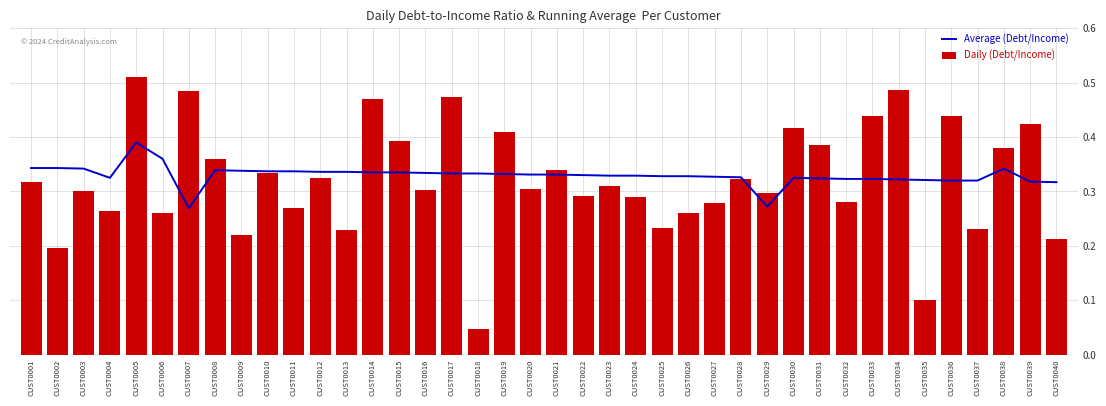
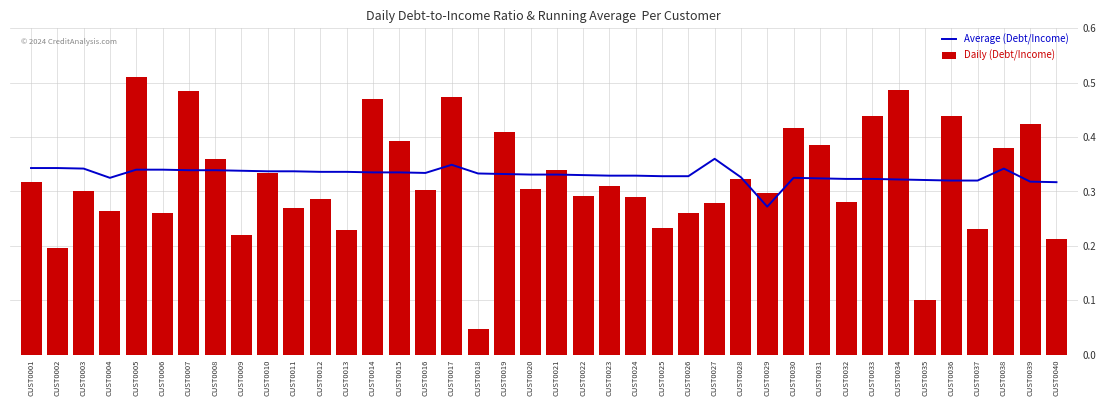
  {
    "Average (Debt/Income)": {
      "CUST0001": 0.34,
      "CUST0002": 0.34,
      "CUST0003": 0.34,
      "CUST0004": 0.33,
-     "CUST0005": 0.39,
-     "CUST0006": 0.36,
-     "CUST0007": 0.27,
+     "CUST0005": 0.34,
+     "CUST0006": 0.34,
+     "CUST0007": 0.34,
      "CUST0008": 0.34,
      "CUST0009": 0.34,
      "CUST0010": 0.34,
      "CUST0011": 0.34,
      "CUST0012": 0.34,
      "CUST0013": 0.34,
      "CUST0014": 0.34,
      "CUST0015": 0.34,
      "CUST0016": 0.33,
-     "CUST0017": 0.33,
+     "CUST0017": 0.35,
      "CUST0018": 0.33,
      "CUST0019": 0.33,
      "CUST0020": 0.33,
      "CUST0021": 0.33,
      "CUST0022": 0.33,
      "CUST0023": 0.33,
      "CUST0024": 0.33,
      "CUST0025": 0.33,
      "CUST0026": 0.33,
-     "CUST0027": 0.33,
+     "CUST0027": 0.36,
      "CUST0028": 0.33,
      "CUST0029": 0.27,
      "CUST0030": 0.33,
      "CUST0031": 0.32,
      "CUST0032": 0.32,
      "CUST0033": 0.32,
      "CUST0034": 0.32,
      "CUST0035": 0.32,
      "CUST0036": 0.32,
      "CUST0037": 0.32,
      "CUST0038": 0.34,
      "CUST0039": 0.32,
      "CUST0040": 0.32
    },
    "Daily (Debt/Income)": {
      "CUST0001": 0.32,
      "CUST0002": 0.20,
      "CUST0003": 0.30,
      "CUST0004": 0.26,
      "CUST0005": 0.51,
      "CUST0006": 0.26,
      "CUST0007": 0.48,
      "CUST0008": 0.36,
      "CUST0009": 0.22,
      "CUST0010": 0.33,
      "CUST0011": 0.27,
-     "CUST0012": 0.32,
+     "CUST0012": 0.29,
      "CUST0013": 0.23,
      "CUST0014": 0.47,
      "CUST0015": 0.39,
      "CUST0016": 0.30,
      "CUST0017": 0.47,
      "CUST0018": 0.05,
      "CUST0019": 0.41,
      "CUST0020": 0.30,
      "CUST0021": 0.34,
      "CUST0022": 0.29,
      "CUST0023": 0.31,
      "CUST0024": 0.29,
      "CUST0025": 0.23,
      "CUST0026": 0.26,
      "CUST0027": 0.28,
      "CUST0028": 0.32,
      "CUST0029": 0.30,
      "CUST0030": 0.42,
      "CUST0031": 0.38,
      "CUST0032": 0.28,
      "CUST0033": 0.44,
      "CUST0034": 0.49,
      "CUST0035": 0.10,
      "CUST0036": 0.44,
      "CUST0037": 0.23,
      "CUST0038": 0.38,
      "CUST0039": 0.42,
      "CUST0040": 0.21
    }
  }
